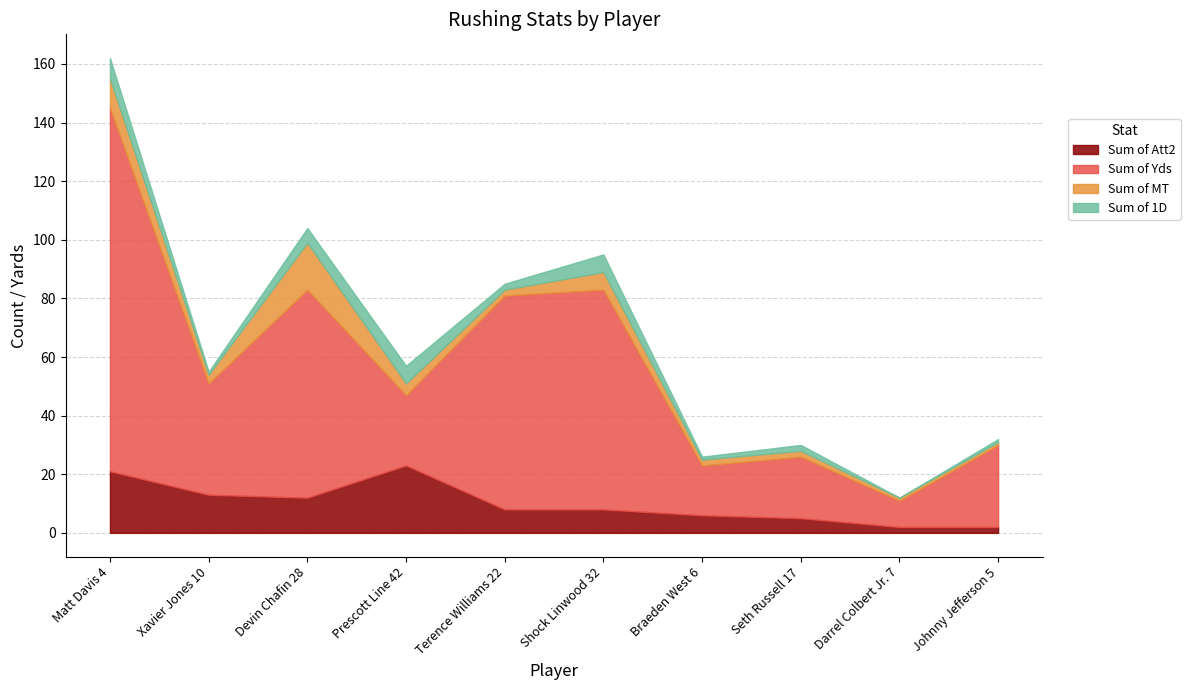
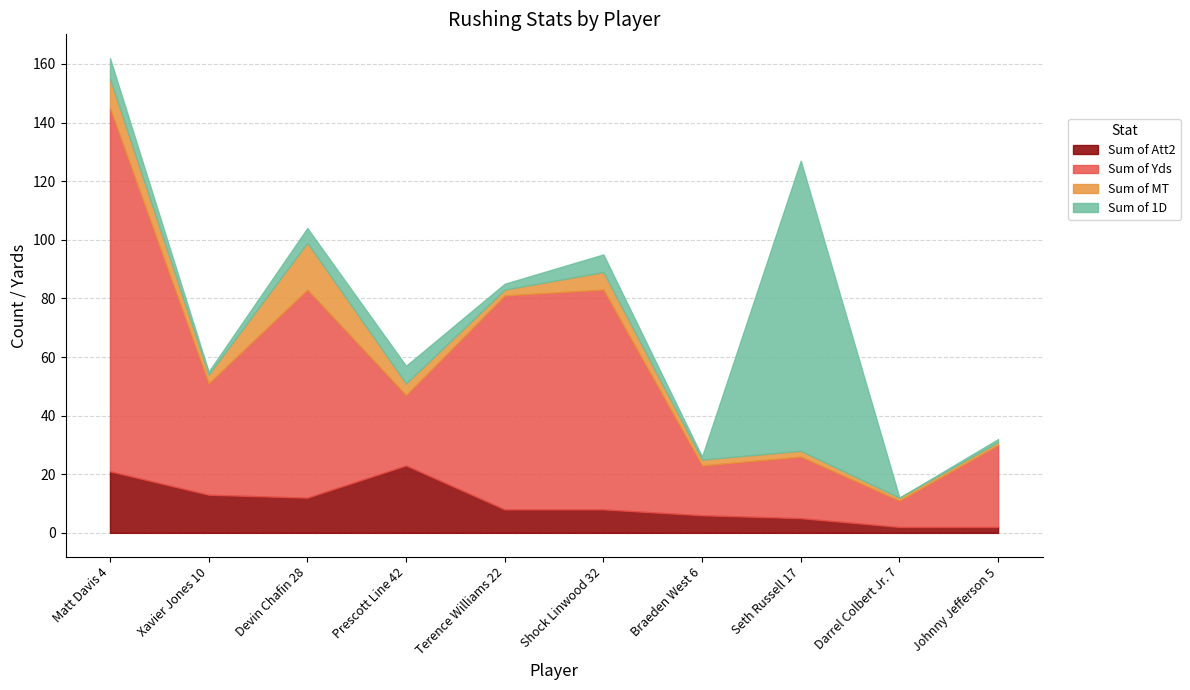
  {
    "Sum of Att2": {
      "Matt Davis 4": 21,
      "Xavier Jones 10": 13,
      "Devin Chafin 28": 12,
      "Prescott Line 42": 23,
      "Terence Williams 22": 8,
      "Shock Linwood 32": 8,
      "Braeden West 6": 6,
      "Seth Russell 17": 5,
      "Darrel Colbert Jr. 7": 2,
      "Johnny Jefferson 5": 2
    },
    "Sum of Yds": {
      "Matt Davis 4": 124,
      "Xavier Jones 10": 38,
      "Devin Chafin 28": 71,
      "Prescott Line 42": 24,
      "Terence Williams 22": 73,
      "Shock Linwood 32": 75,
      "Braeden West 6": 17,
      "Seth Russell 17": 21,
      "Darrel Colbert Jr. 7": 9,
      "Johnny Jefferson 5": 28
    },
    "Sum of MT": {
      "Matt Davis 4": 10,
      "Xavier Jones 10": 3,
      "Devin Chafin 28": 16,
      "Prescott Line 42": 4,
      "Terence Williams 22": 2,
      "Shock Linwood 32": 6,
      "Braeden West 6": 2,
      "Seth Russell 17": 2,
      "Johnny Jefferson 5": 1
    },
    "Sum of 1D": {
      "Matt Davis 4": 7,
      "Xavier Jones 10": 1,
      "Devin Chafin 28": 5,
      "Prescott Line 42": 6,
      "Terence Williams 22": 2,
      "Shock Linwood 32": 6,
      "Braeden West 6": 1,
-     "Seth Russell 17": 2,
+     "Seth Russell 17": 99,
      "Johnny Jefferson 5": 1
    }
  }
